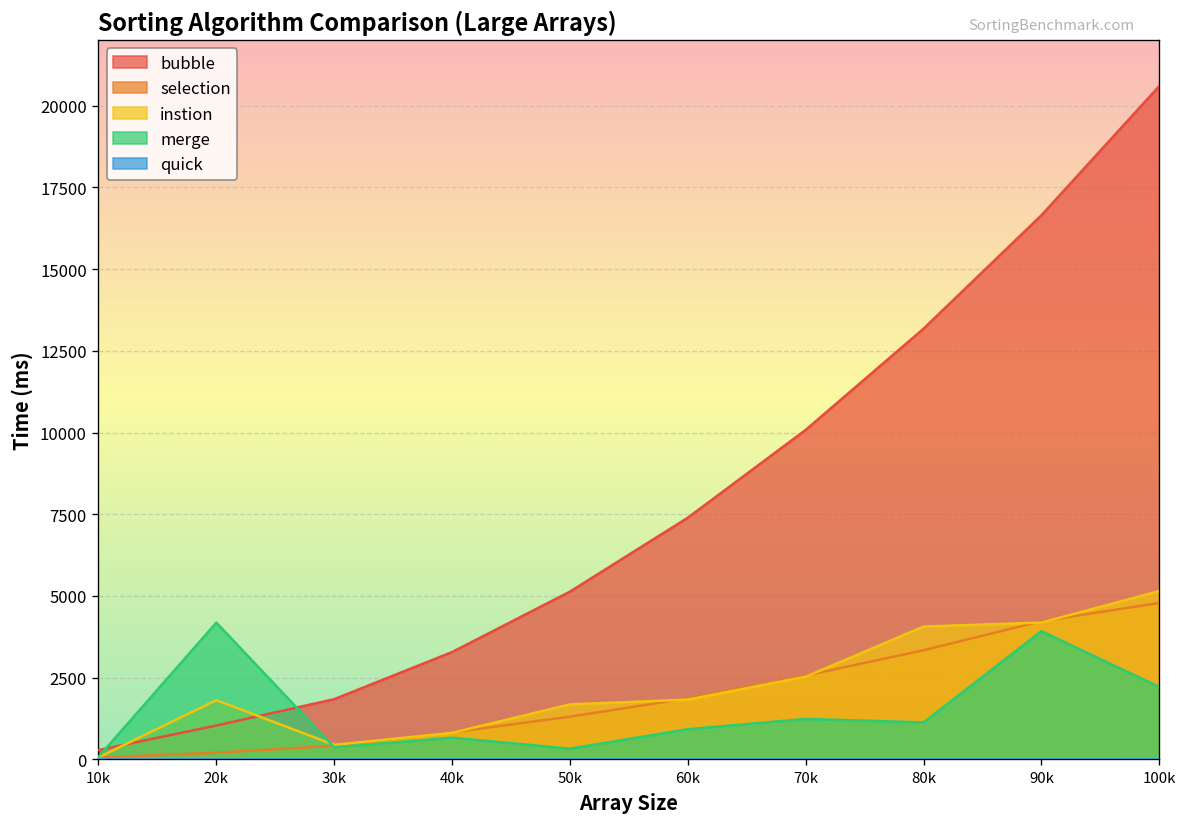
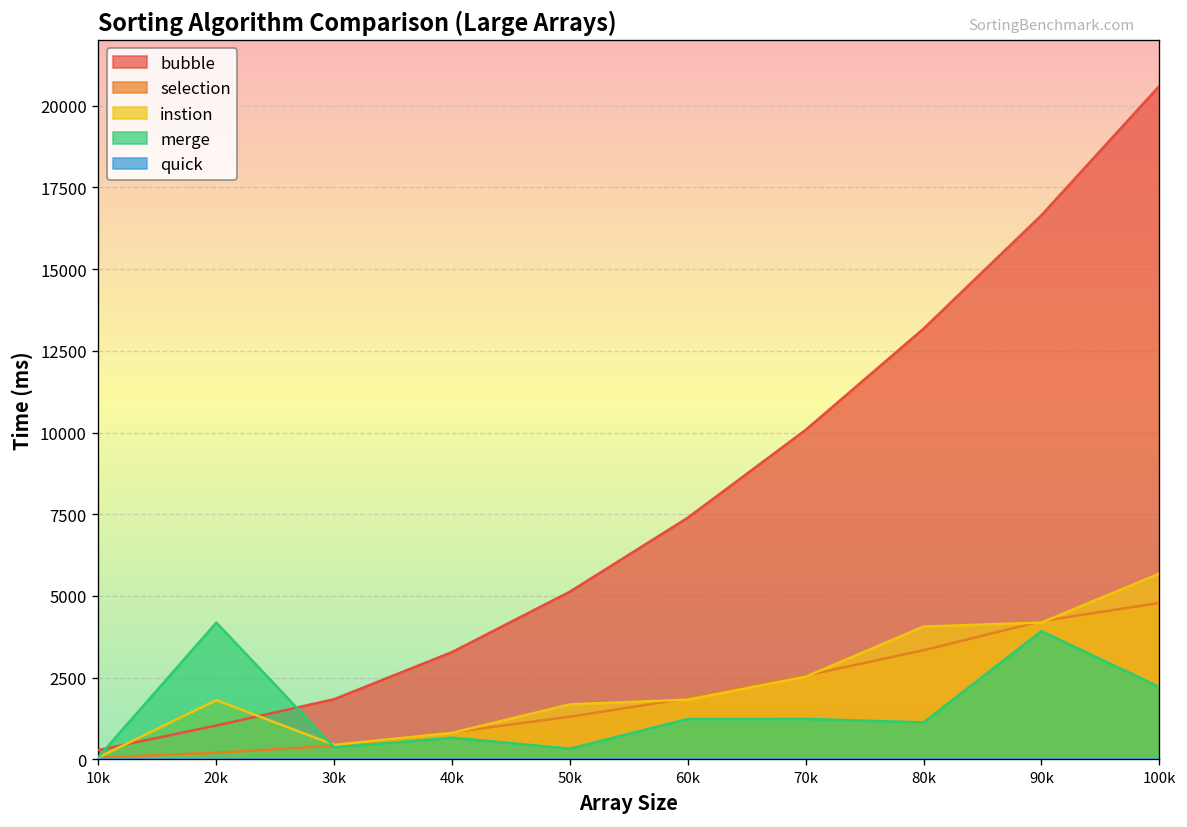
  {
    "instion": {
      "20k": 1800,
      "50k": 1700,
      "80k": 4100,
-     "100k": 5200
+     "100k": 5700
    },
    "merge": {
      "20k": 4200,
      "40k": 700,
      "50k": 300,
-     "60k": 900,
+     "60k": 1200,
      "70k": 1200,
      "80k": 1100,
      "90k": 3900,
      "100k": 2200
    },
    "quick": {
      "20k": 0,
      "30k": 0,
      "40k": 0,
      "50k": 0,
      "60k": 0,
      "70k": 0,
      "80k": 0,
      "90k": 0,
      "100k": 0
    }
  }
